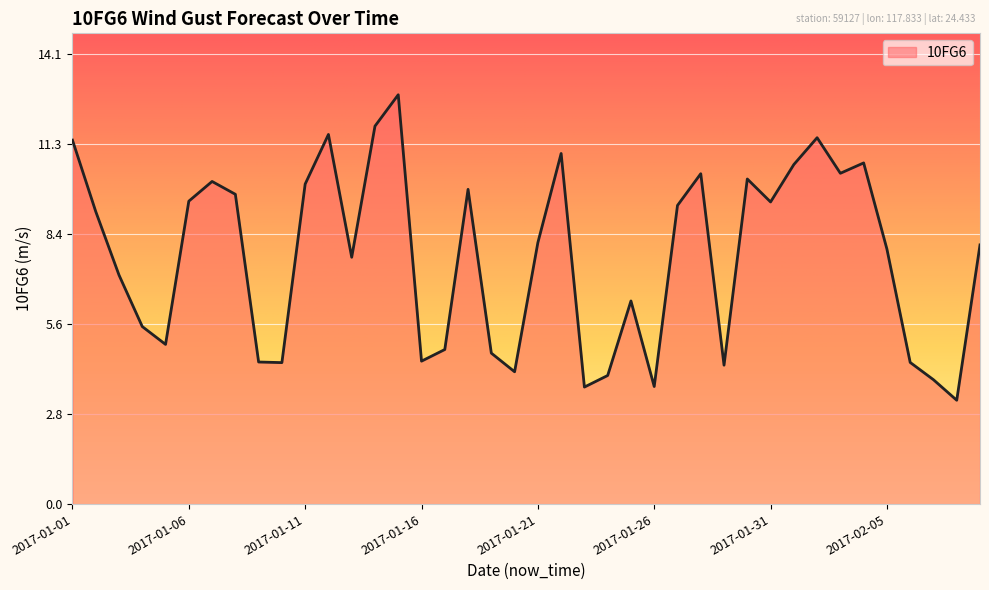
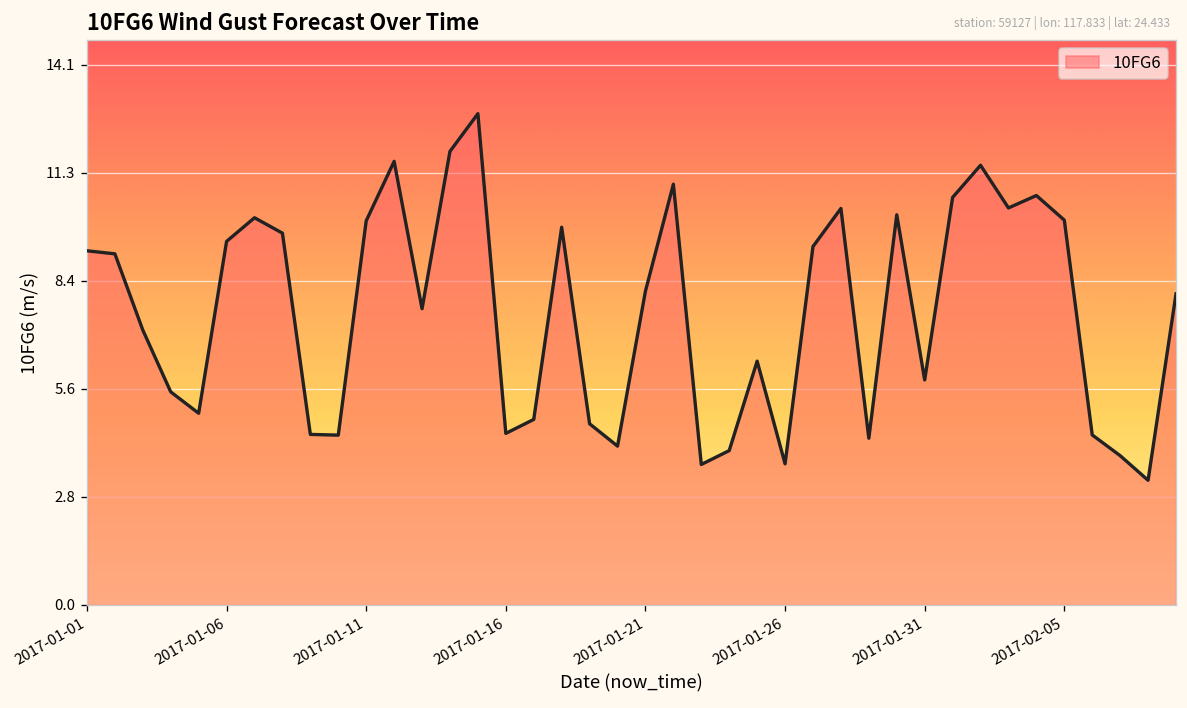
  {
-   "2017-01-01": 11.4,
+   "2017-01-01": 9.2,
    "2017-01-06": 9.5,
    "2017-01-11": 10.0,
    "2017-01-16": 4.5,
    "2017-01-21": 8.2,
    "2017-01-26": 3.7,
-   "2017-01-31": 9.4,
-   "2017-02-05": 8.0
+   "2017-01-31": 5.9,
+   "2017-02-05": 10.0
  }
